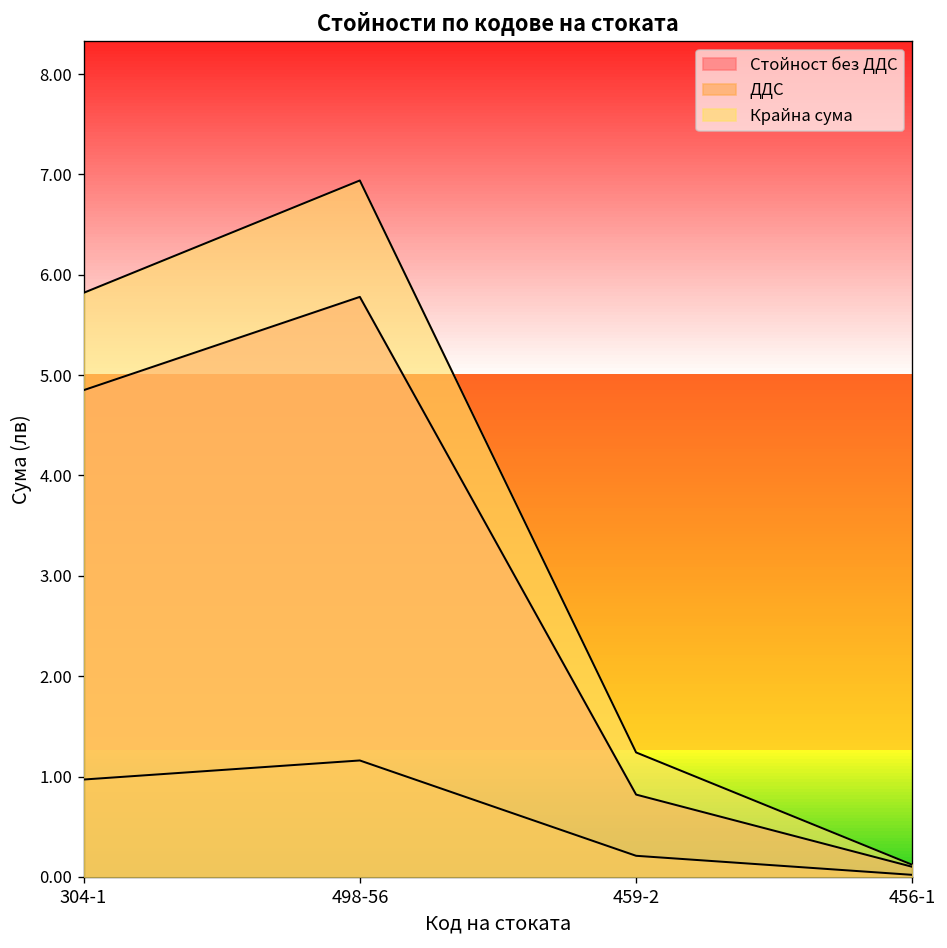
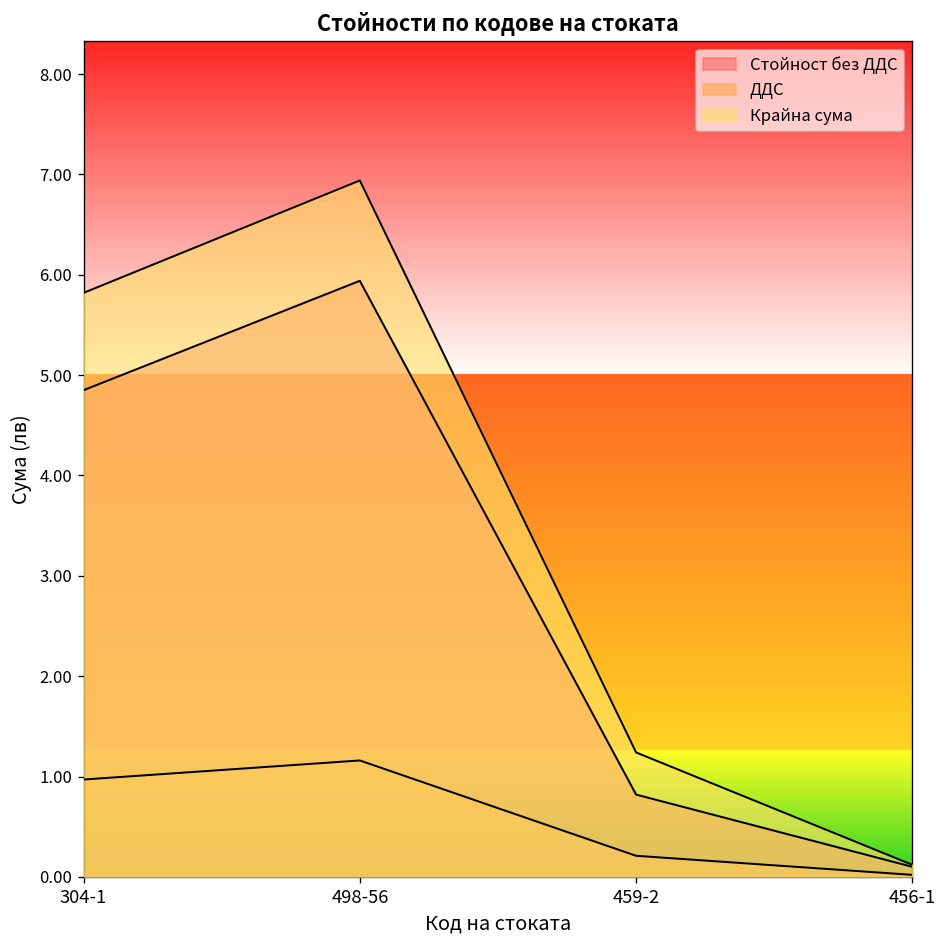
  {
    "Стойност без ДДС": {
      "304-1": 4.9,
-     "498-56": 5.8,
+     "498-56": 5.9,
      "459-2": 0.8
    }
  }
